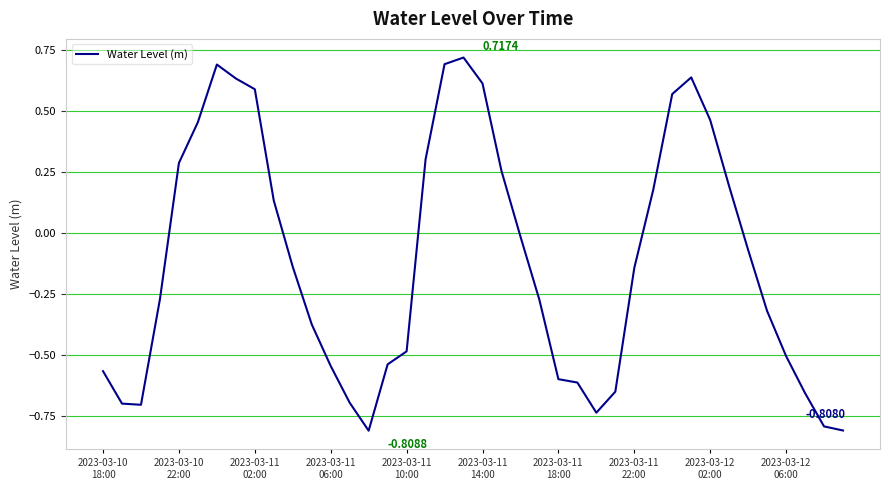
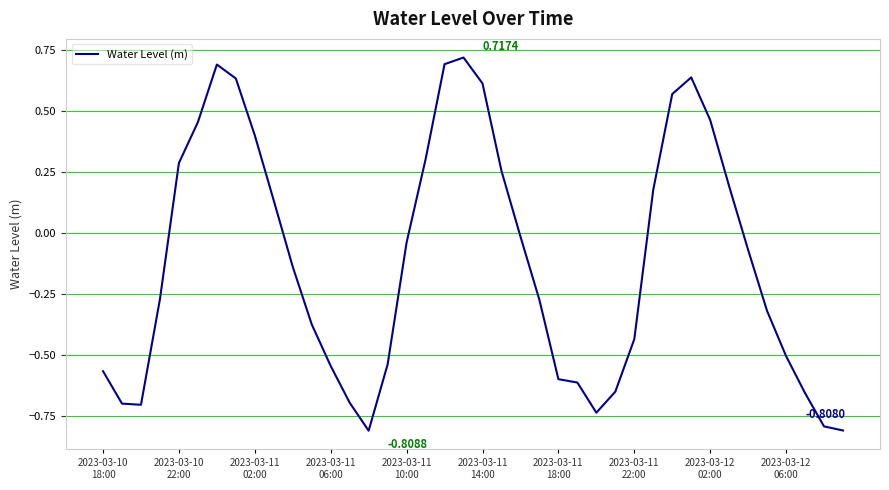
  {
    "2023-03-10 18:00": -0.57,
    "2023-03-10 22:00": 0.29,
-   "2023-03-11 02:00": 0.59,
+   "2023-03-11 02:00": 0.40,
    "2023-03-11 06:00": -0.54,
-   "2023-03-11 10:00": -0.48,
+   "2023-03-11 10:00": -0.04,
    "2023-03-11 14:00": 0.61,
    "2023-03-11 18:00": -0.60,
-   "2023-03-11 22:00": -0.14,
+   "2023-03-11 22:00": -0.43,
    "2023-03-12 02:00": 0.46,
    "2023-03-12 06:00": -0.50
  }
